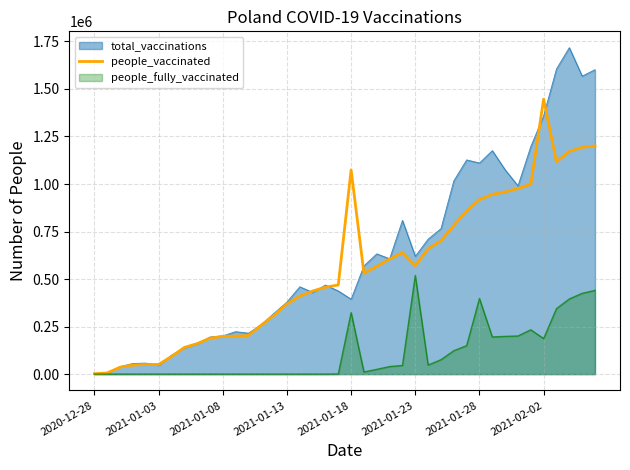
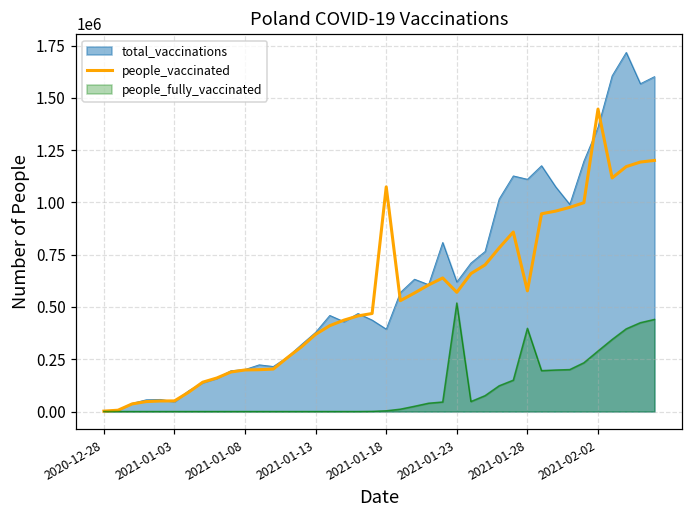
  {
    "total_vaccinations": {
      "2021-01-18": 390000,
      "2021-01-23": 620000,
      "2021-01-28": 1110000,
      "2021-02-02": 1360000
    },
    "people_fully_vaccinated": {
      "2021-01-03": 0,
      "2021-01-08": 0,
      "2021-01-13": 0,
-     "2021-01-18": 320000,
+     "2021-01-18": 0,
      "2021-01-23": 520000,
      "2021-01-28": 400000,
-     "2021-02-02": 190000
+     "2021-02-02": 290000
    },
    "people_vaccinated": {
      "2021-01-18": 1070000,
      "2021-01-23": 570000,
-     "2021-01-28": 920000,
+     "2021-01-28": 580000,
      "2021-02-02": 1450000
    }
  }
